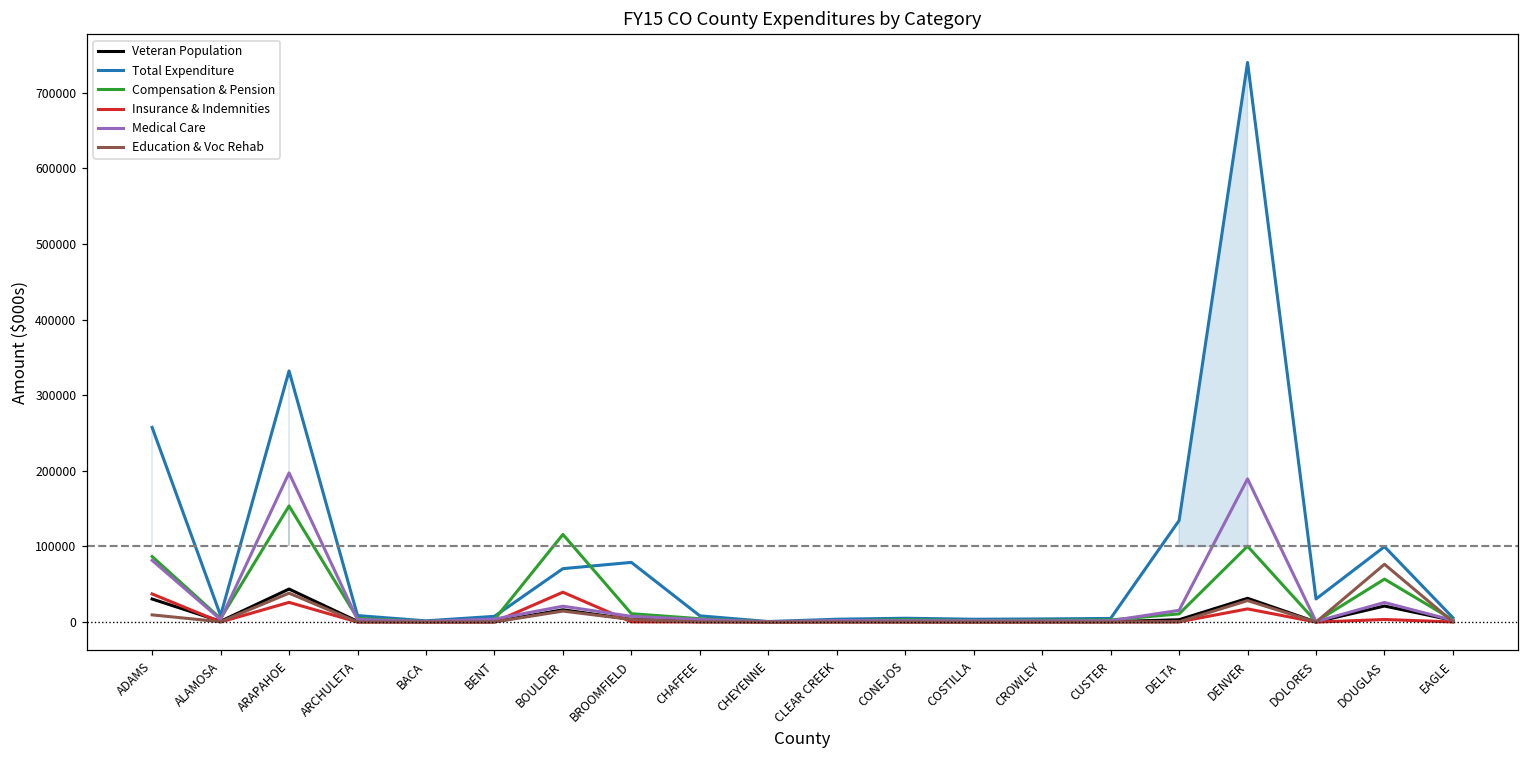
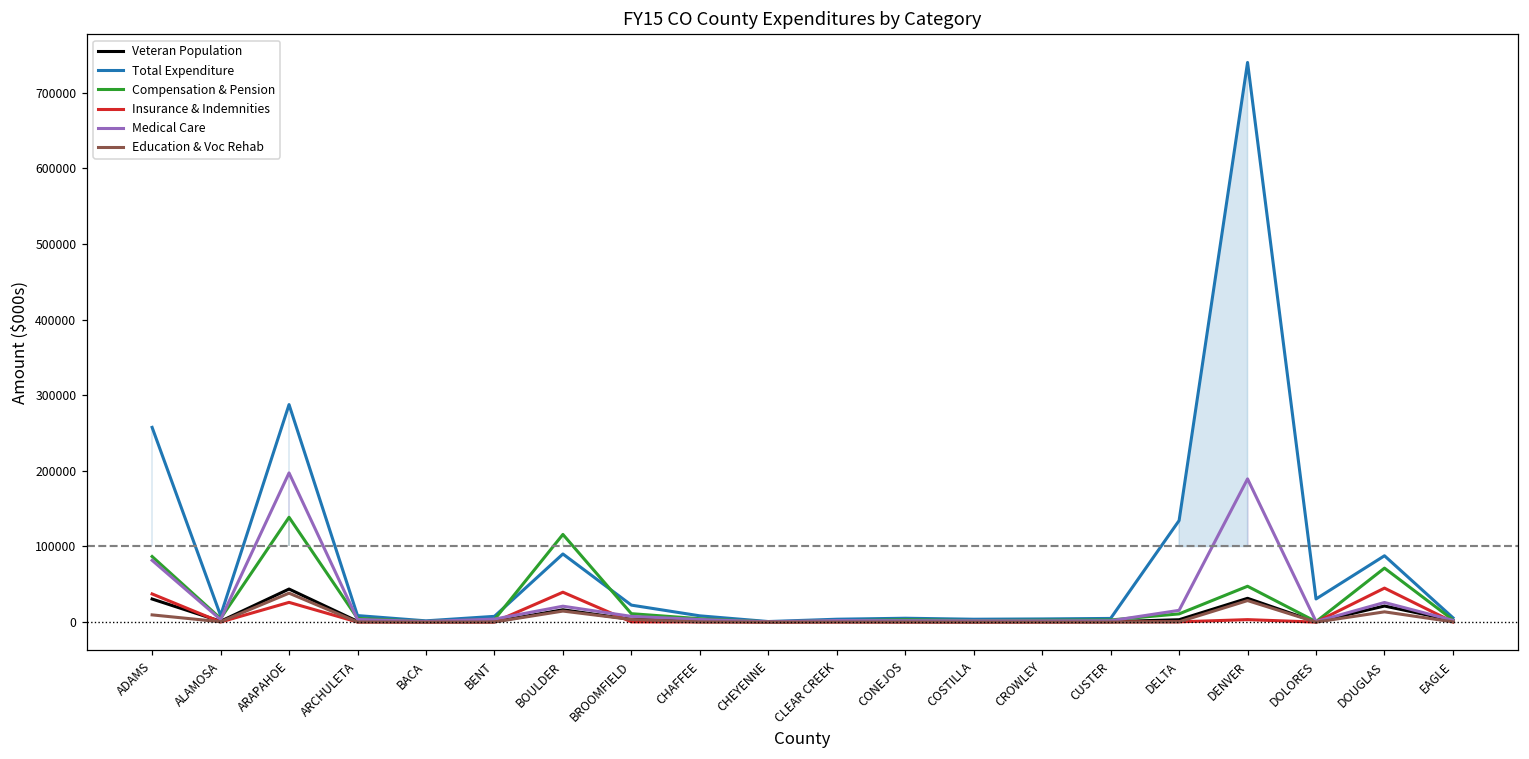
  {
    "Veteran Population": {
      "ADAMS": 30000,
      "ARAPAHOE": 40000,
      "DOUGLAS": 20000
    },
    "Total Expenditure": {
      "ADAMS": 260000,
      "ALAMOSA": 10000,
-     "ARAPAHOE": 330000,
+     "ARAPAHOE": 290000,
      "ARCHULETA": 10000,
-     "BOULDER": 70000,
-     "BROOMFIELD": 80000,
+     "BOULDER": 90000,
+     "BROOMFIELD": 20000,
      "CHAFFEE": 10000,
      "DELTA": 130000,
      "DENVER": 740000,
      "DOLORES": 30000,
-     "DOUGLAS": 100000
+     "DOUGLAS": 90000
    },
    "Compensation & Pension": {
      "ADAMS": 90000,
-     "ARAPAHOE": 150000,
+     "ARAPAHOE": 140000,
      "BOULDER": 120000,
      "DELTA": 10000,
-     "DENVER": 100000,
-     "DOUGLAS": 60000
+     "DENVER": 50000,
+     "DOUGLAS": 70000
    },
    "Insurance & Indemnities": {
      "ADAMS": 40000,
      "ARAPAHOE": 30000,
      "BOULDER": 40000,
-     "DENVER": 20000,
-     "DOUGLAS": 0
+     "DENVER": 0,
+     "DOUGLAS": 40000
    },
    "Medical Care": {
      "ADAMS": 80000,
      "ARAPAHOE": 200000,
      "BOULDER": 20000,
      "DELTA": 20000,
      "DENVER": 190000,
      "DOUGLAS": 30000
    },
    "Education & Voc Rehab": {
      "ADAMS": 10000,
      "ARAPAHOE": 40000,
-     "DOUGLAS": 80000
+     "DOUGLAS": 10000
    }
  }
